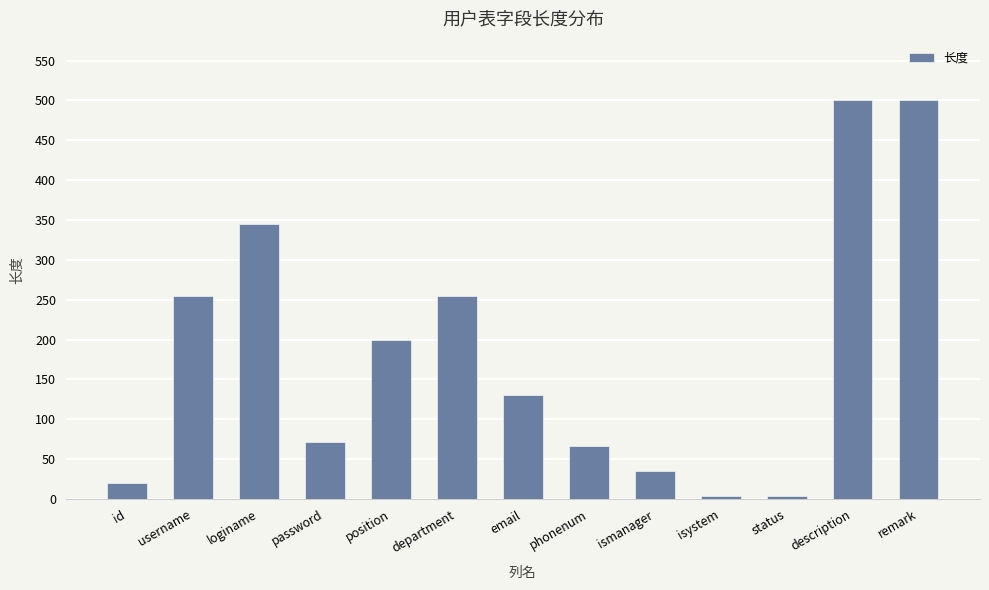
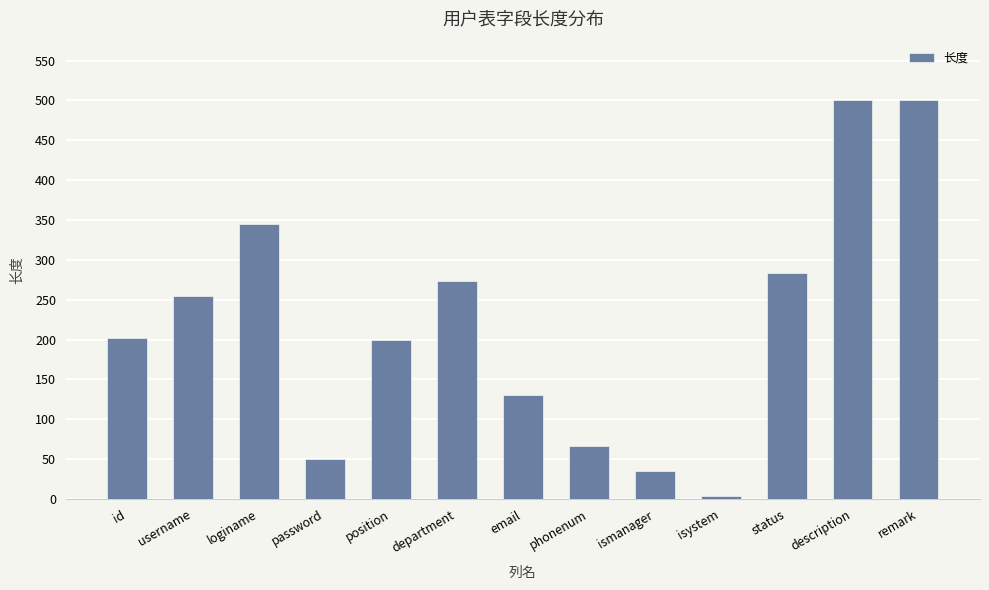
  {
-   "id": 20,
+   "id": 200,
    "username": 260,
    "loginame": 350,
-   "password": 70,
+   "password": 50,
    "position": 200,
-   "department": 260,
+   "department": 270,
    "email": 130,
    "phonenum": 70,
    "ismanager": 40,
    "isystem": 0,
-   "status": 0,
+   "status": 280,
    "description": 500,
    "remark": 500
  }
